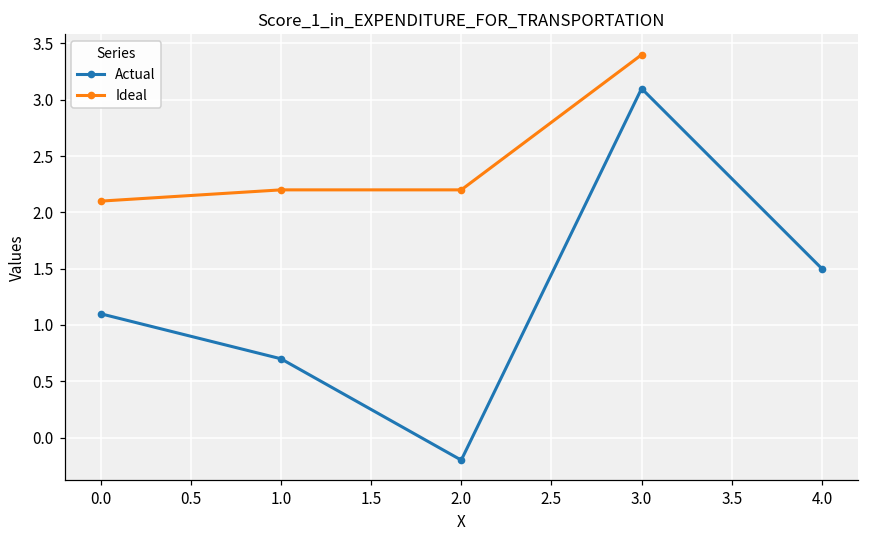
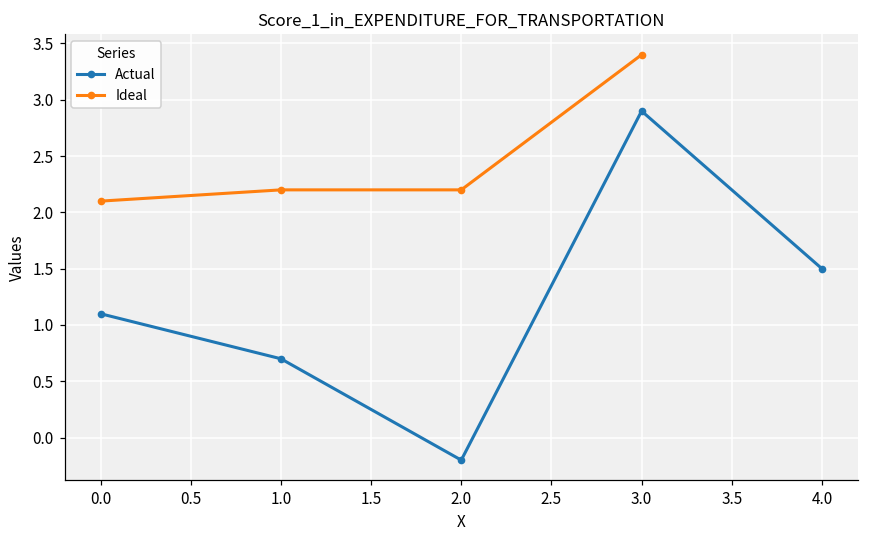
  {
    "Actual": {
      "0.0": 1.1,
      "1.0": 0.7,
      "2.0": -0.2,
-     "3.0": 3.1,
+     "3.0": 2.9,
      "4.0": 1.5
    },
    "Ideal": {
      "0.0": 2.1,
      "1.0": 2.2,
      "2.0": 2.2,
      "3.0": 3.4
    }
  }
